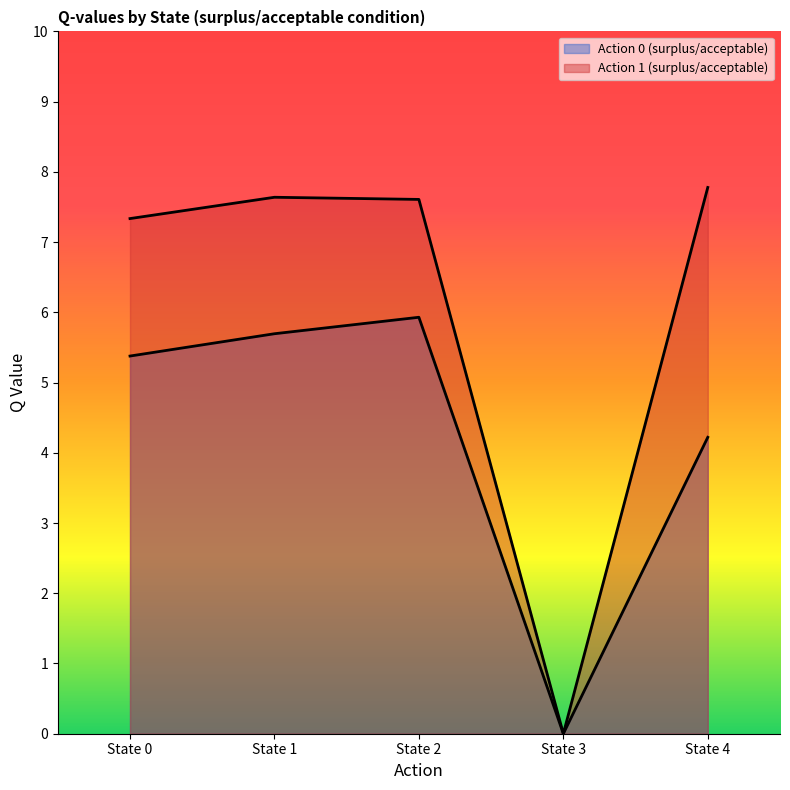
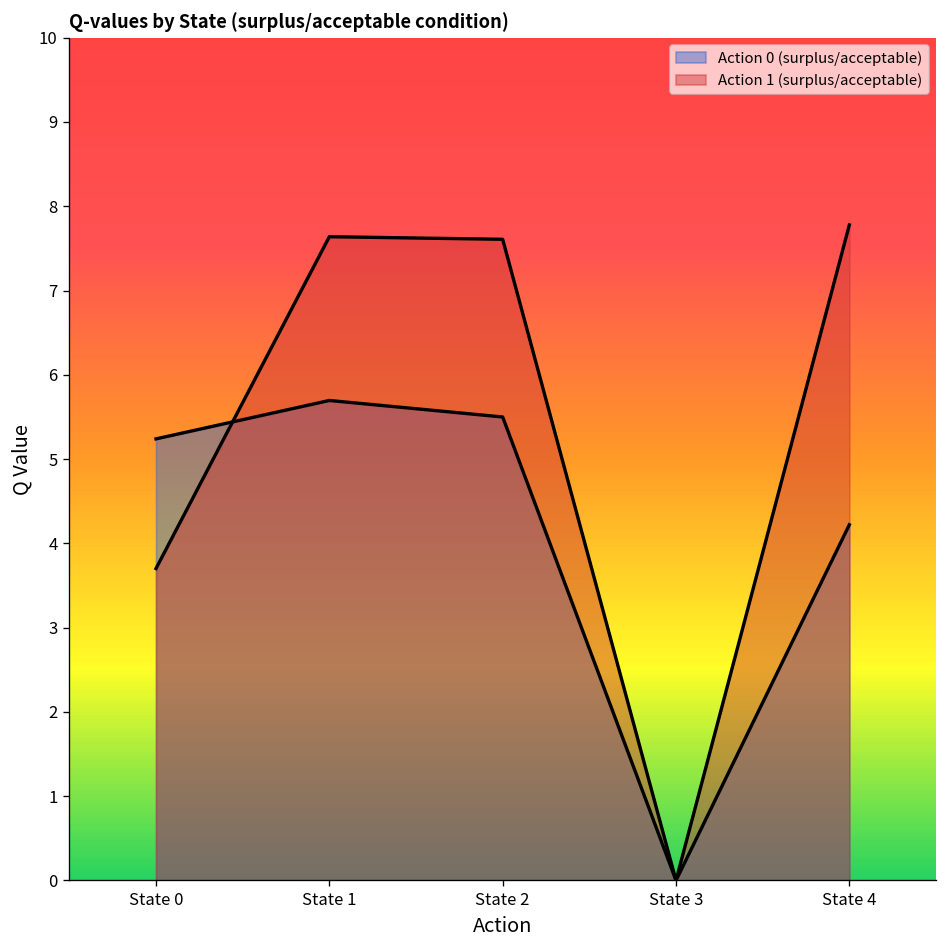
  {
    "Action 0 (surplus/acceptable)": {
-     "State 0": 5.4,
+     "State 0": 5.2,
      "State 1": 5.7,
-     "State 2": 5.9,
+     "State 2": 5.5,
      "State 4": 4.2
    },
    "Action 1 (surplus/acceptable)": {
-     "State 0": 7.3,
+     "State 0": 3.7,
      "State 1": 7.6,
      "State 2": 7.6,
      "State 4": 7.8
    }
  }
